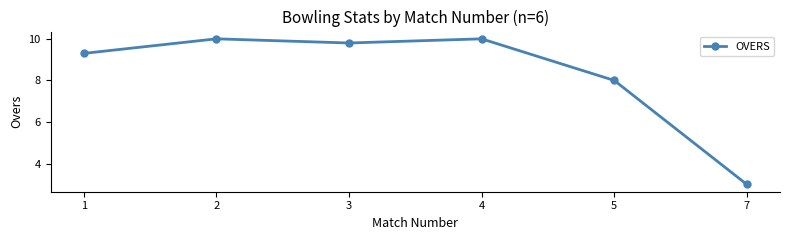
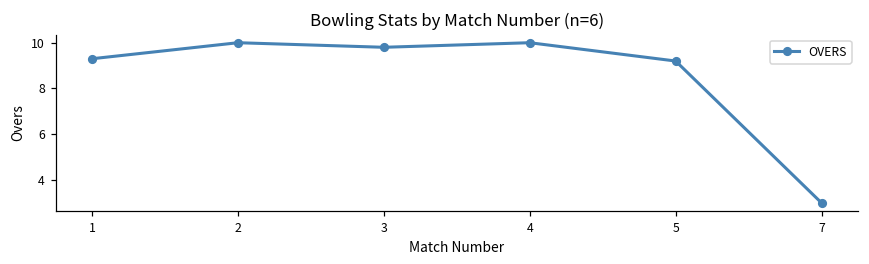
  {
    "1": 9.3,
    "2": 10.0,
    "3": 9.8,
    "4": 10.0,
-   "5": 8.0,
+   "5": 9.2,
    "7": 3.0
  }
